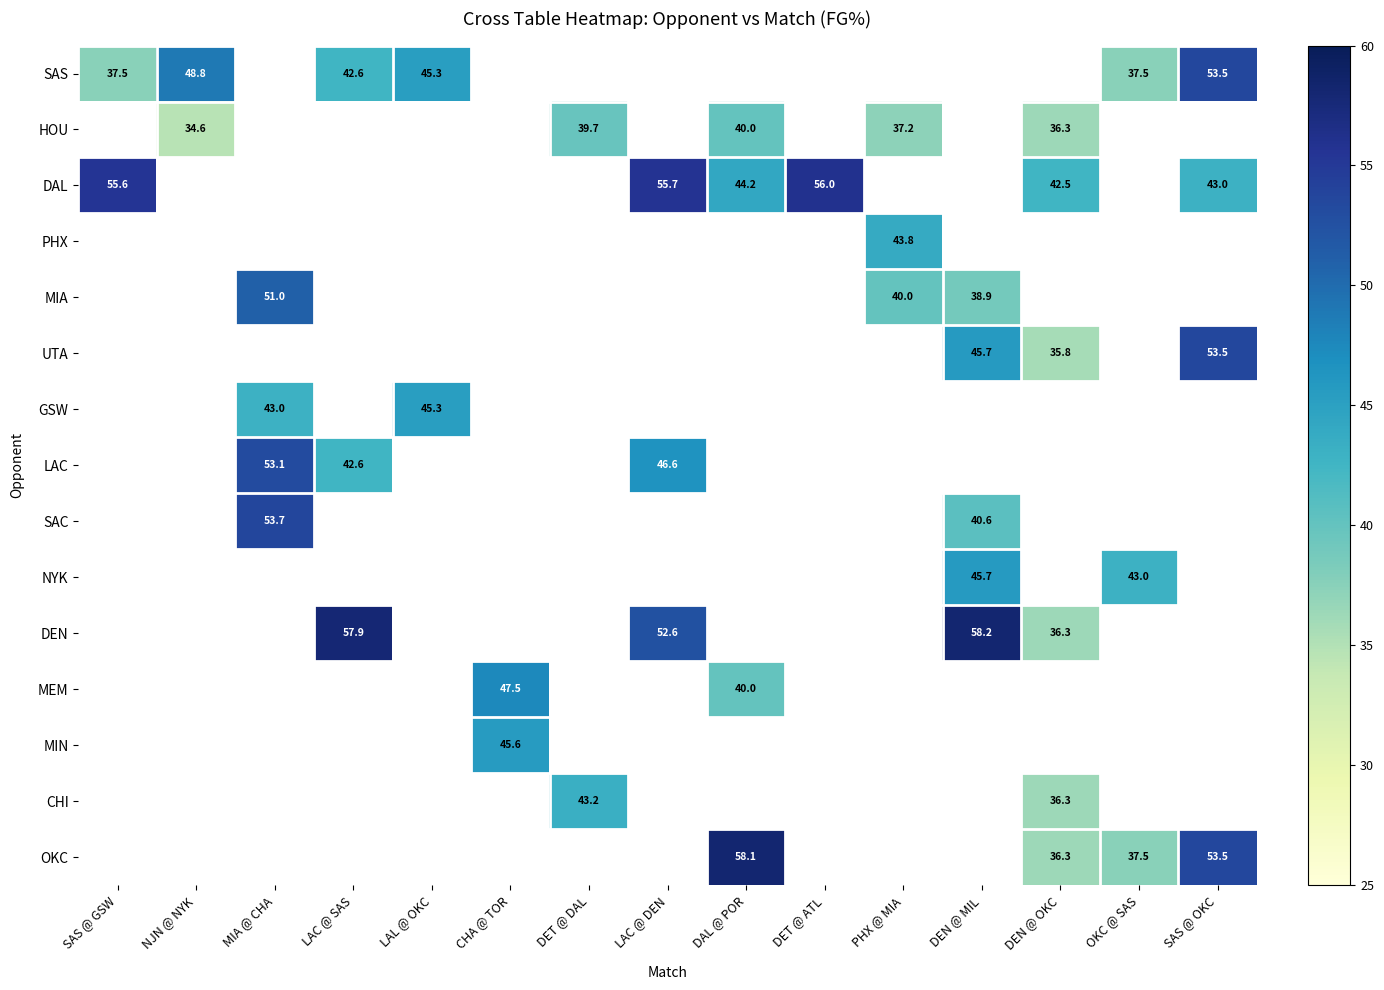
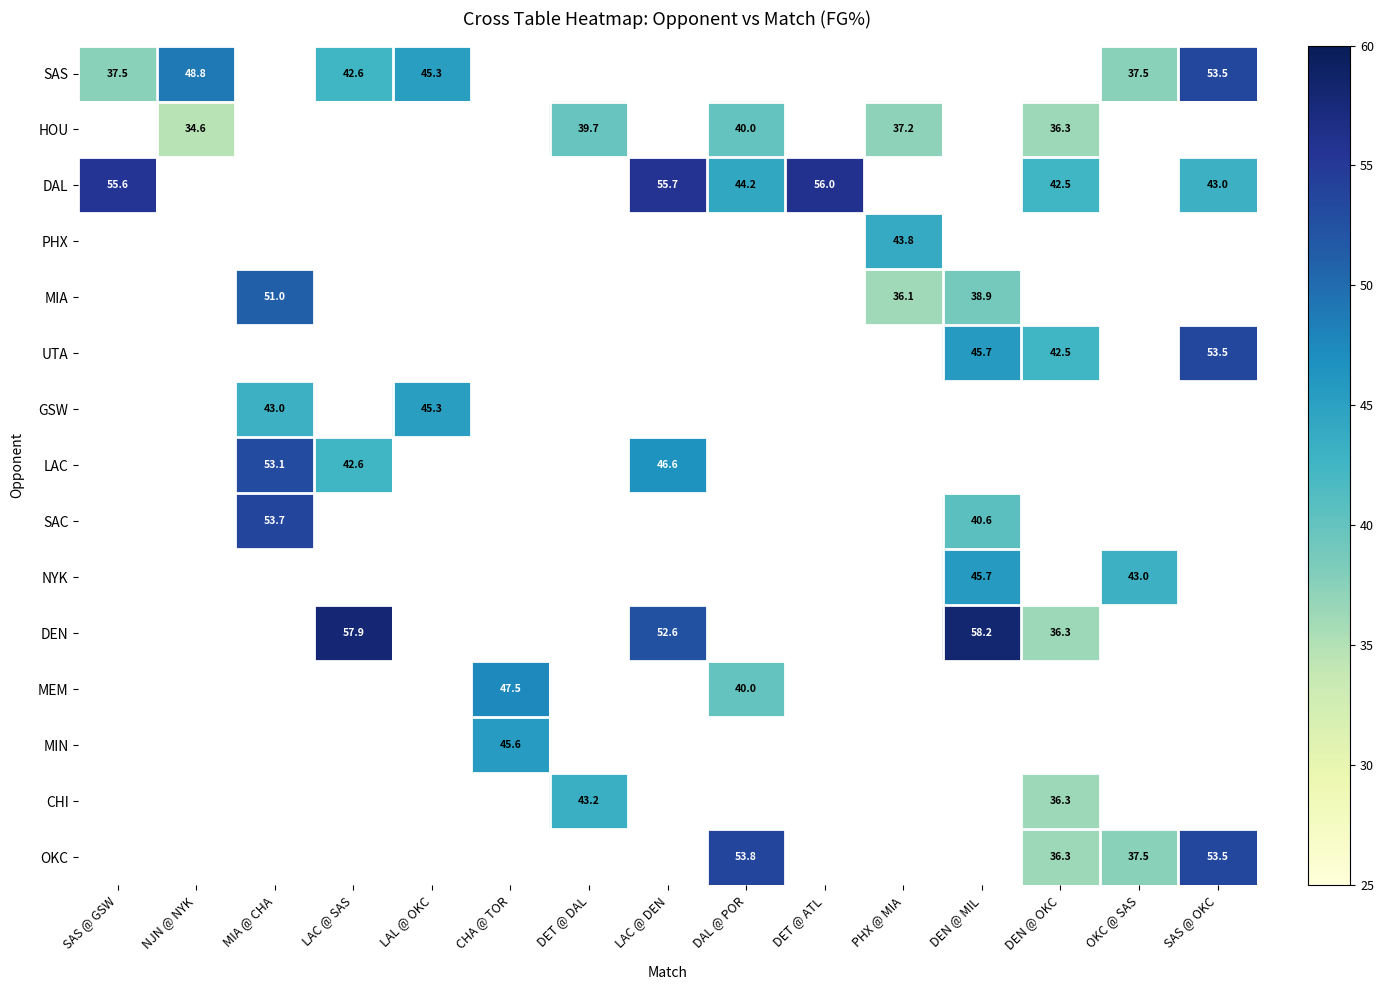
  {
    "SAS": {
      "SAS @ GSW": 37.5,
      "NJN @ NYK": 48.8,
      "LAC @ SAS": 42.6,
      "LAL @ OKC": 45.3,
      "OKC @ SAS": 37.5,
      "SAS @ OKC": 53.5
    },
    "HOU": {
      "NJN @ NYK": 34.6,
      "DET @ DAL": 39.7,
      "DAL @ POR": 40.0,
      "PHX @ MIA": 37.2,
      "DEN @ OKC": 36.3
    },
    "DAL": {
      "SAS @ GSW": 55.6,
      "LAC @ DEN": 55.7,
      "DAL @ POR": 44.2,
      "DET @ ATL": 56.0,
      "DEN @ OKC": 42.5,
      "SAS @ OKC": 43.0
    },
    "PHX": {
      "PHX @ MIA": 43.8
    },
    "MIA": {
      "MIA @ CHA": 51.0,
-     "PHX @ MIA": 40.0,
+     "PHX @ MIA": 36.1,
      "DEN @ MIL": 38.9
    },
    "UTA": {
      "DEN @ MIL": 45.7,
-     "DEN @ OKC": 35.8,
+     "DEN @ OKC": 42.5,
      "SAS @ OKC": 53.5
    },
    "GSW": {
      "MIA @ CHA": 43.0,
      "LAL @ OKC": 45.3
    },
    "LAC": {
      "MIA @ CHA": 53.1,
      "LAC @ SAS": 42.6,
      "LAC @ DEN": 46.6
    },
    "SAC": {
      "MIA @ CHA": 53.7,
      "DEN @ MIL": 40.6
    },
    "NYK": {
      "DEN @ MIL": 45.7,
      "OKC @ SAS": 43.0
    },
    "DEN": {
      "LAC @ SAS": 57.9,
      "LAC @ DEN": 52.6,
      "DEN @ MIL": 58.2,
      "DEN @ OKC": 36.3
    },
    "MEM": {
      "CHA @ TOR": 47.5,
      "DAL @ POR": 40.0
    },
    "MIN": {
      "CHA @ TOR": 45.6
    },
    "CHI": {
      "DET @ DAL": 43.2,
      "DEN @ OKC": 36.3
    },
    "OKC": {
-     "DAL @ POR": 58.1,
+     "DAL @ POR": 53.8,
      "DEN @ OKC": 36.3,
      "OKC @ SAS": 37.5,
      "SAS @ OKC": 53.5
    }
  }
